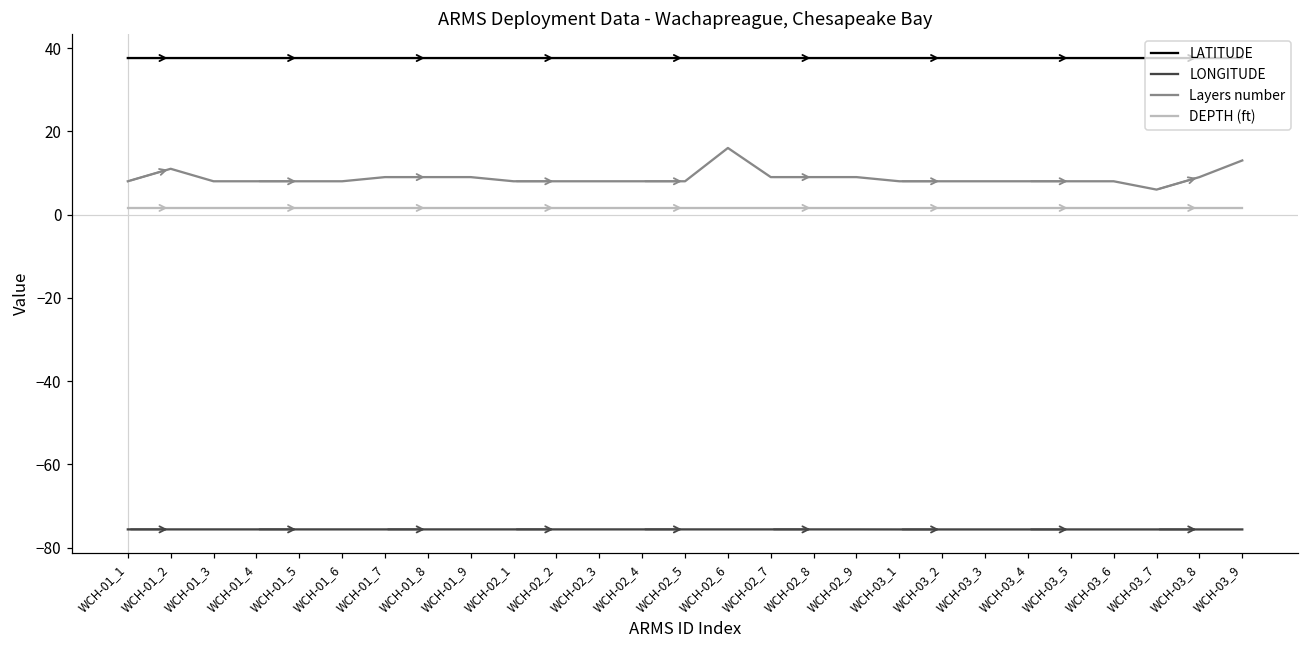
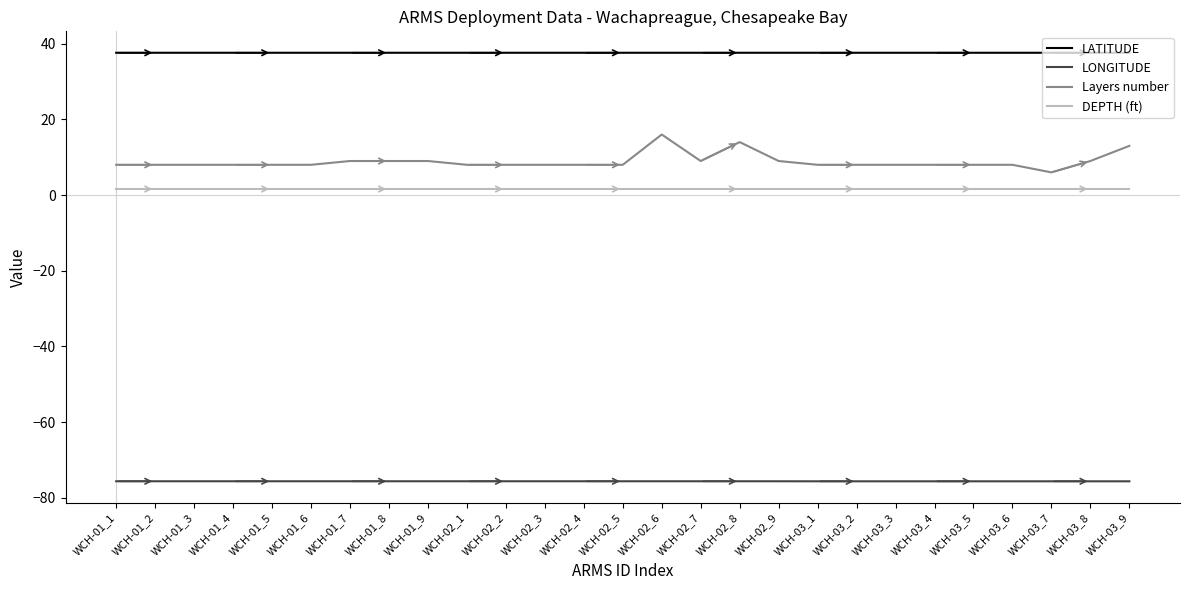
  {
    "LATITUDE": {
      "WCH-01_1": 38,
      "WCH-01_2": 38,
      "WCH-01_3": 38,
      "WCH-01_4": 38,
      "WCH-01_5": 38,
      "WCH-01_6": 38,
      "WCH-01_7": 38,
      "WCH-01_8": 38,
      "WCH-01_9": 38,
      "WCH-02_1": 38,
      "WCH-02_2": 38,
      "WCH-02_3": 38,
      "WCH-02_4": 38,
      "WCH-02_5": 38,
      "WCH-02_6": 38,
      "WCH-02_7": 38,
      "WCH-02_8": 38,
      "WCH-02_9": 38,
      "WCH-03_1": 38,
      "WCH-03_2": 38,
      "WCH-03_3": 38,
      "WCH-03_4": 38,
      "WCH-03_5": 38,
      "WCH-03_6": 38
    },
    "LONGITUDE": {
      "WCH-01_1": -76,
      "WCH-01_2": -76,
      "WCH-01_3": -76,
      "WCH-01_4": -76,
      "WCH-01_5": -76,
      "WCH-01_6": -76,
      "WCH-01_7": -76,
      "WCH-01_8": -76,
      "WCH-01_9": -76,
      "WCH-02_1": -76,
      "WCH-02_2": -76,
      "WCH-02_3": -76,
      "WCH-02_4": -76,
      "WCH-02_5": -76,
      "WCH-02_6": -76,
      "WCH-02_7": -76,
      "WCH-02_8": -76,
      "WCH-02_9": -76,
      "WCH-03_1": -76,
      "WCH-03_2": -76,
      "WCH-03_3": -76,
      "WCH-03_4": -76,
      "WCH-03_5": -76,
      "WCH-03_6": -76,
      "WCH-03_7": -76,
      "WCH-03_8": -76,
      "WCH-03_9": -76
    },
    "Layers number": {
      "WCH-01_1": 8,
-     "WCH-01_2": 11,
+     "WCH-01_2": 8,
      "WCH-01_3": 8,
      "WCH-01_4": 8,
      "WCH-01_5": 8,
      "WCH-01_6": 8,
      "WCH-01_7": 9,
      "WCH-01_8": 9,
      "WCH-01_9": 9,
      "WCH-02_1": 8,
      "WCH-02_2": 8,
      "WCH-02_3": 8,
      "WCH-02_4": 8,
      "WCH-02_5": 8,
      "WCH-02_6": 16,
      "WCH-02_7": 9,
-     "WCH-02_8": 9,
+     "WCH-02_8": 14,
      "WCH-02_9": 9,
      "WCH-03_1": 8,
      "WCH-03_2": 8,
      "WCH-03_3": 8,
      "WCH-03_4": 8,
      "WCH-03_5": 8,
      "WCH-03_6": 8,
      "WCH-03_7": 6,
      "WCH-03_8": 9,
      "WCH-03_9": 13
    },
    "DEPTH (ft)": {
      "WCH-01_1": 2,
      "WCH-01_2": 2,
      "WCH-01_3": 2,
      "WCH-01_4": 2,
      "WCH-01_5": 2,
      "WCH-01_6": 2,
      "WCH-01_7": 2,
      "WCH-01_8": 2,
      "WCH-01_9": 2,
      "WCH-02_1": 2,
      "WCH-02_2": 2,
      "WCH-02_3": 2,
      "WCH-02_4": 2,
      "WCH-02_5": 2,
      "WCH-02_6": 2,
      "WCH-02_7": 2,
      "WCH-02_8": 2,
      "WCH-02_9": 2,
      "WCH-03_1": 2,
      "WCH-03_2": 2,
      "WCH-03_3": 2,
      "WCH-03_4": 2,
      "WCH-03_5": 2,
      "WCH-03_6": 2,
      "WCH-03_7": 2,
      "WCH-03_8": 2,
      "WCH-03_9": 2
    }
  }
